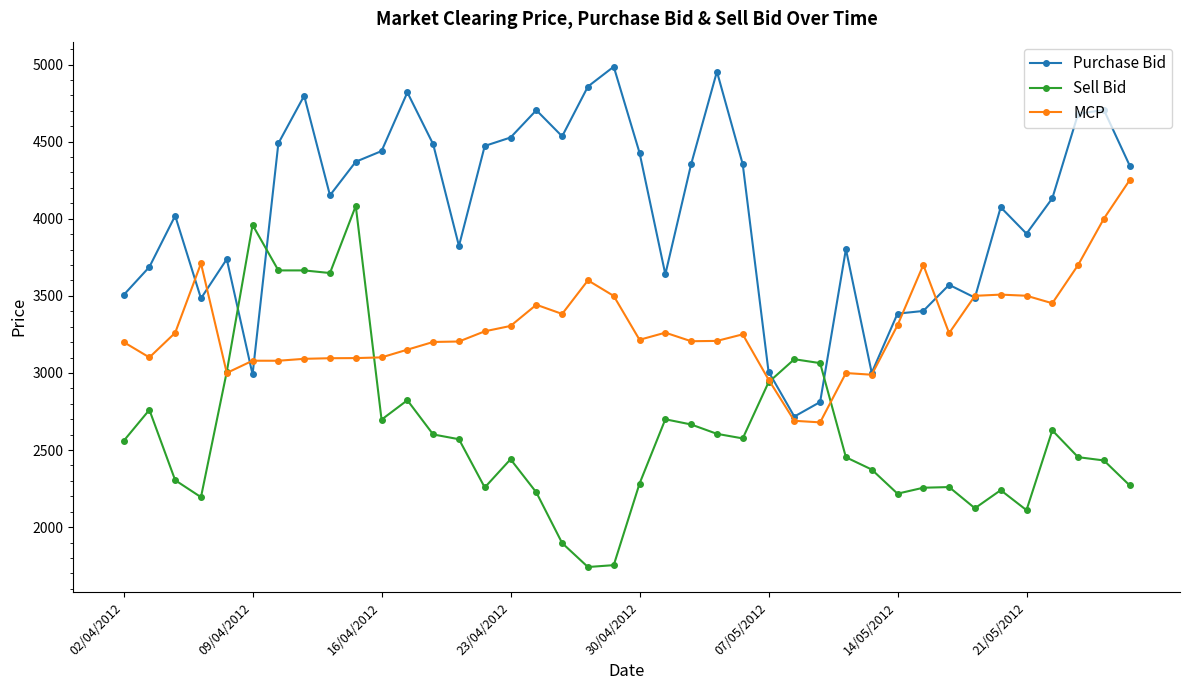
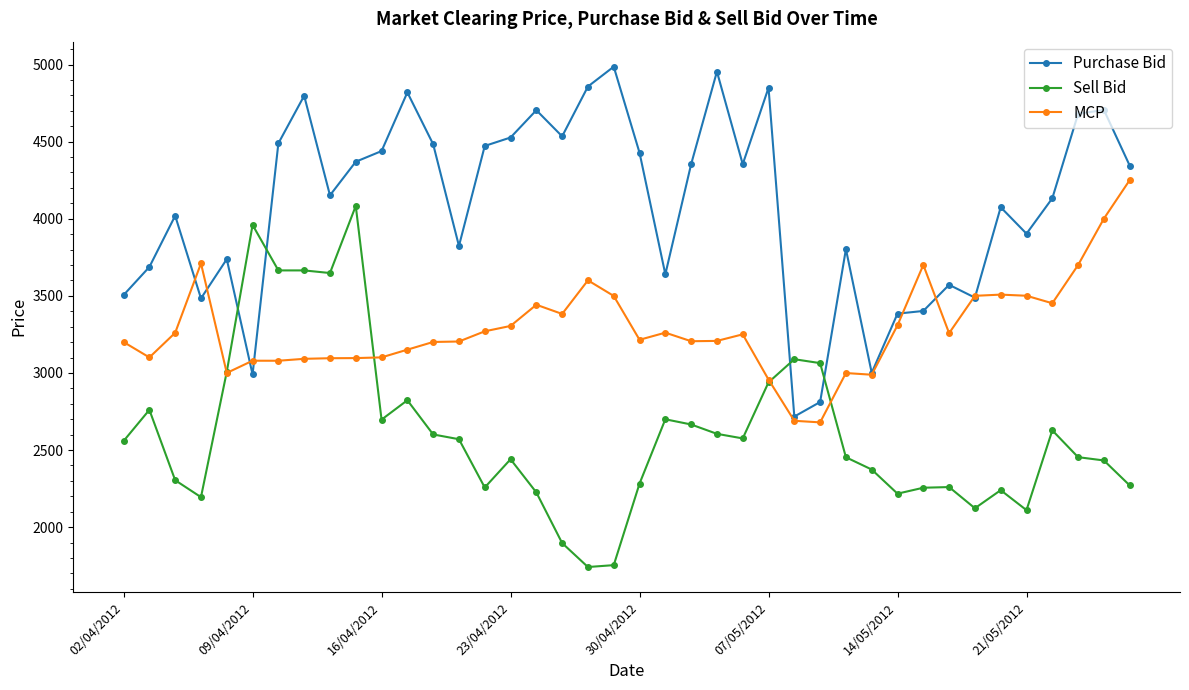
  {
    "Purchase Bid": {
      "02/04/2012": 3510,
      "09/04/2012": 2990,
      "16/04/2012": 4440,
      "23/04/2012": 4530,
      "30/04/2012": 4430,
-     "07/05/2012": 3010,
+     "07/05/2012": 4850,
      "14/05/2012": 3380,
      "21/05/2012": 3900
    },
    "Sell Bid": {
      "02/04/2012": 2560,
      "09/04/2012": 3960,
      "16/04/2012": 2700,
      "23/04/2012": 2440,
      "30/04/2012": 2280,
      "07/05/2012": 2940,
      "14/05/2012": 2220,
      "21/05/2012": 2110
    },
    "MCP": {
      "02/04/2012": 3200,
      "09/04/2012": 3080,
      "16/04/2012": 3100,
      "23/04/2012": 3300,
      "30/04/2012": 3220,
      "07/05/2012": 2960,
      "14/05/2012": 3310,
      "21/05/2012": 3500
    }
  }
